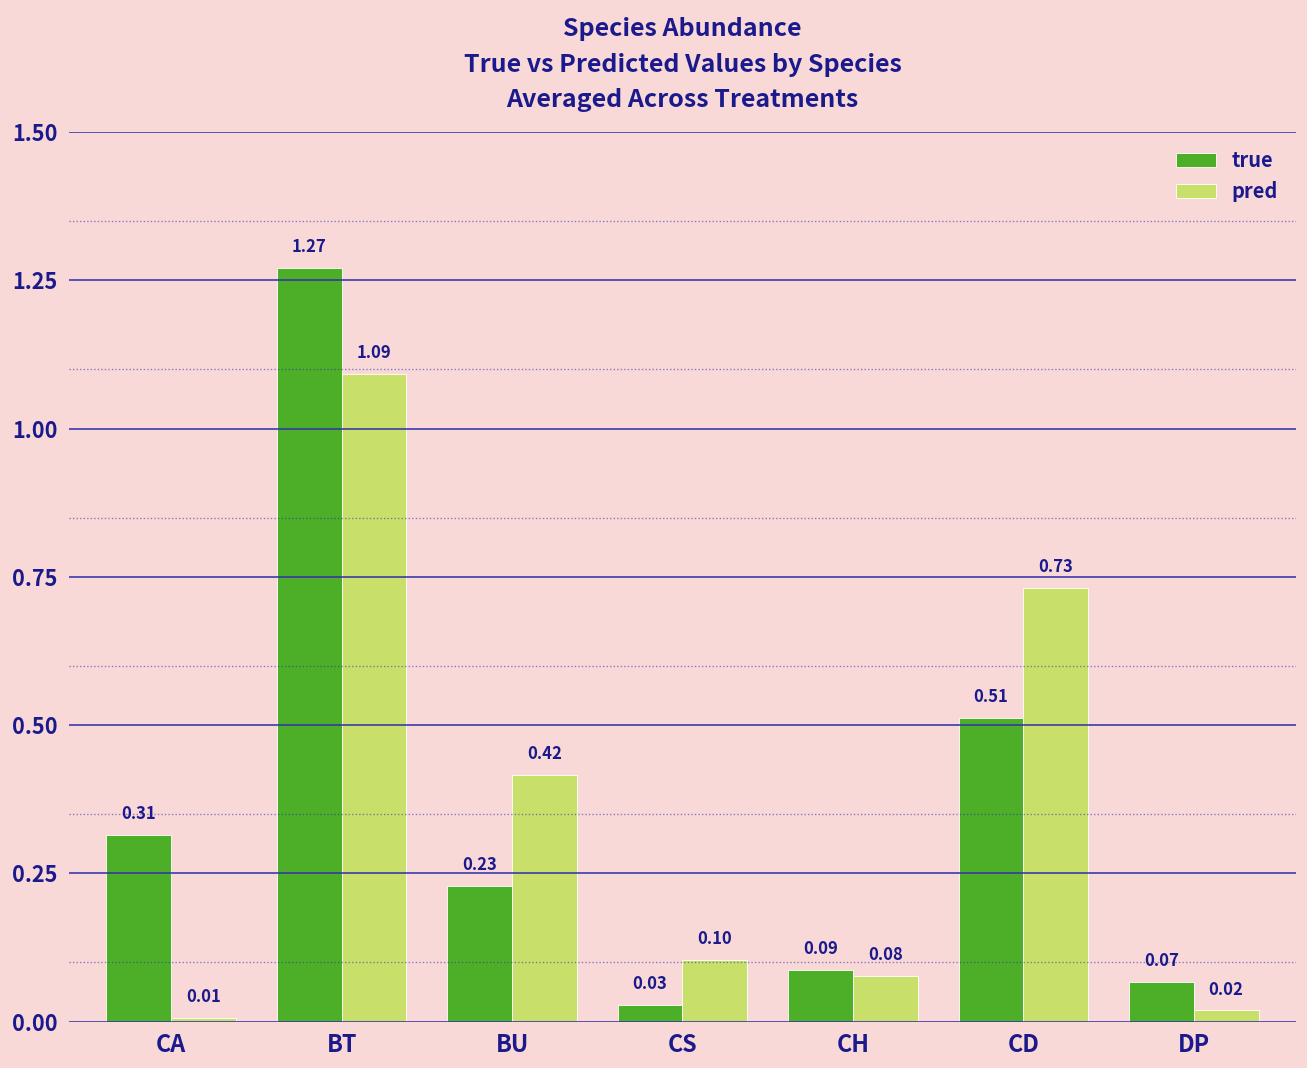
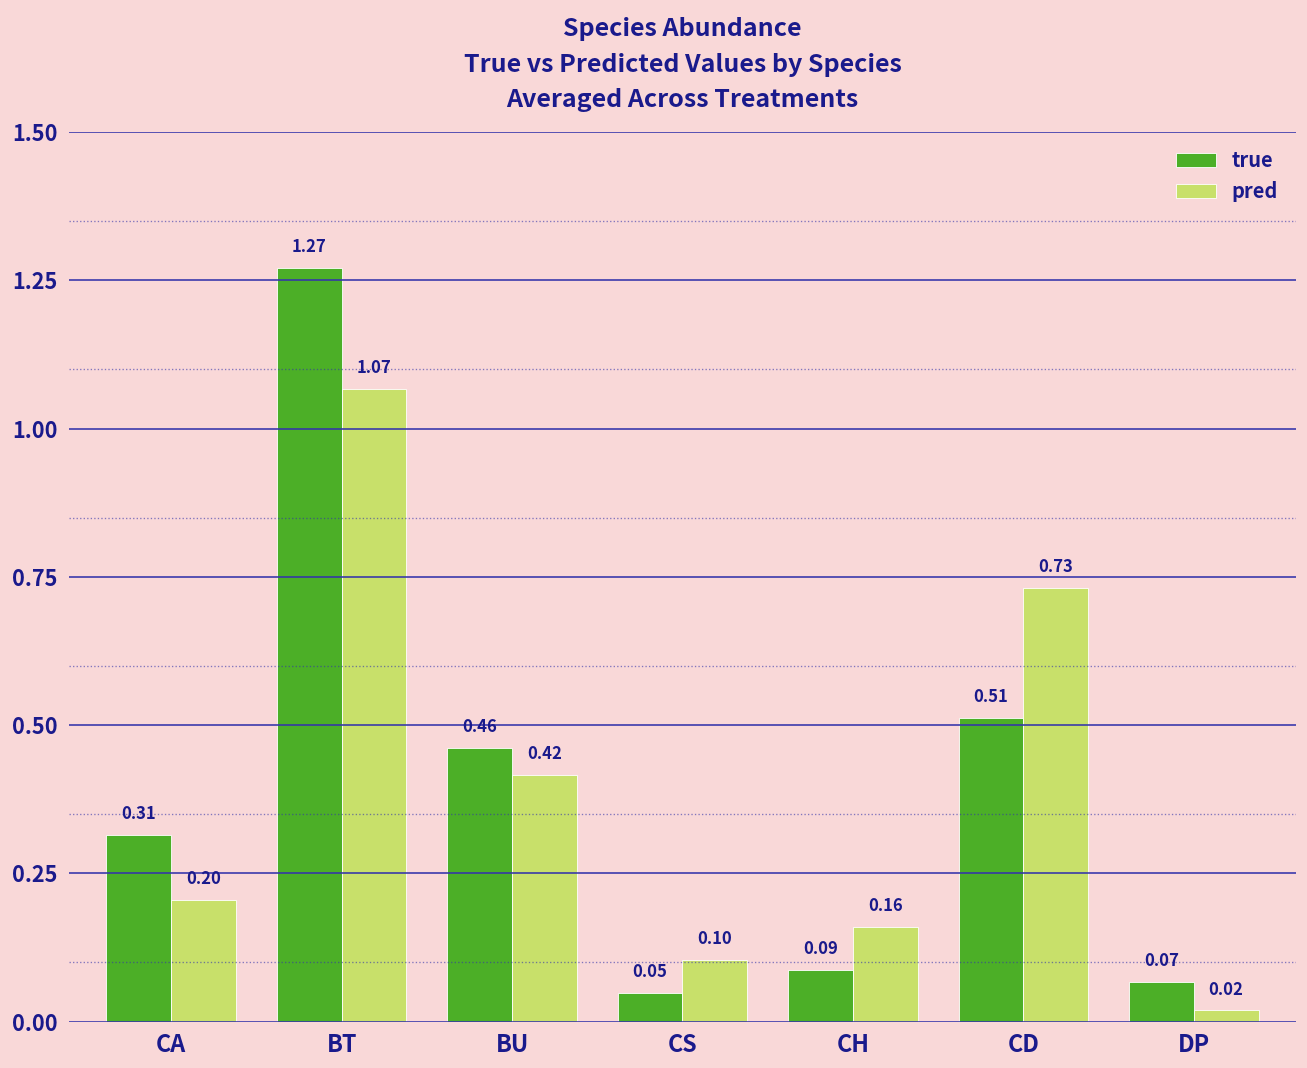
  {
    "true": {
      "CA": 0.31,
      "BT": 1.27,
-     "BU": 0.23,
-     "CS": 0.03,
+     "BU": 0.46,
+     "CS": 0.05,
      "CH": 0.09,
      "CD": 0.51,
      "DP": 0.07
    },
    "pred": {
-     "CA": 0.01,
-     "BT": 1.09,
+     "CA": 0.20,
+     "BT": 1.07,
      "BU": 0.42,
      "CS": 0.10,
-     "CH": 0.08,
+     "CH": 0.16,
      "CD": 0.73,
      "DP": 0.02
    }
  }
